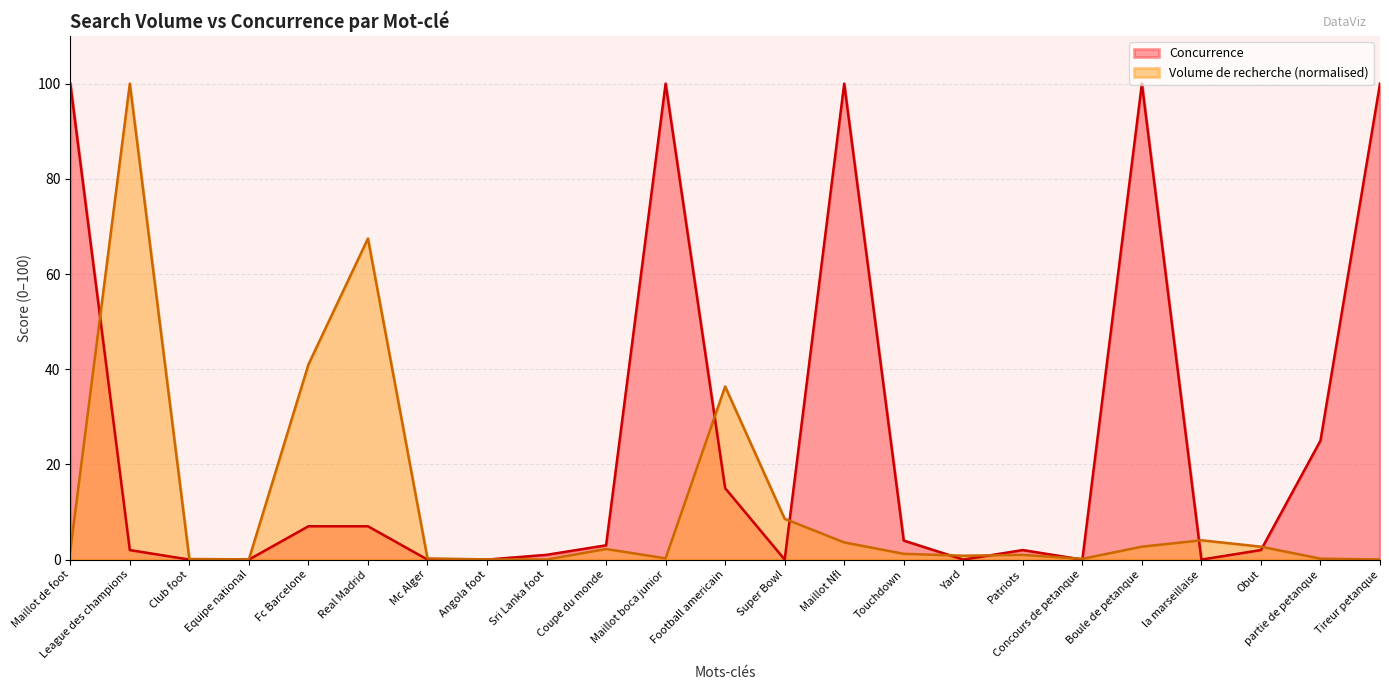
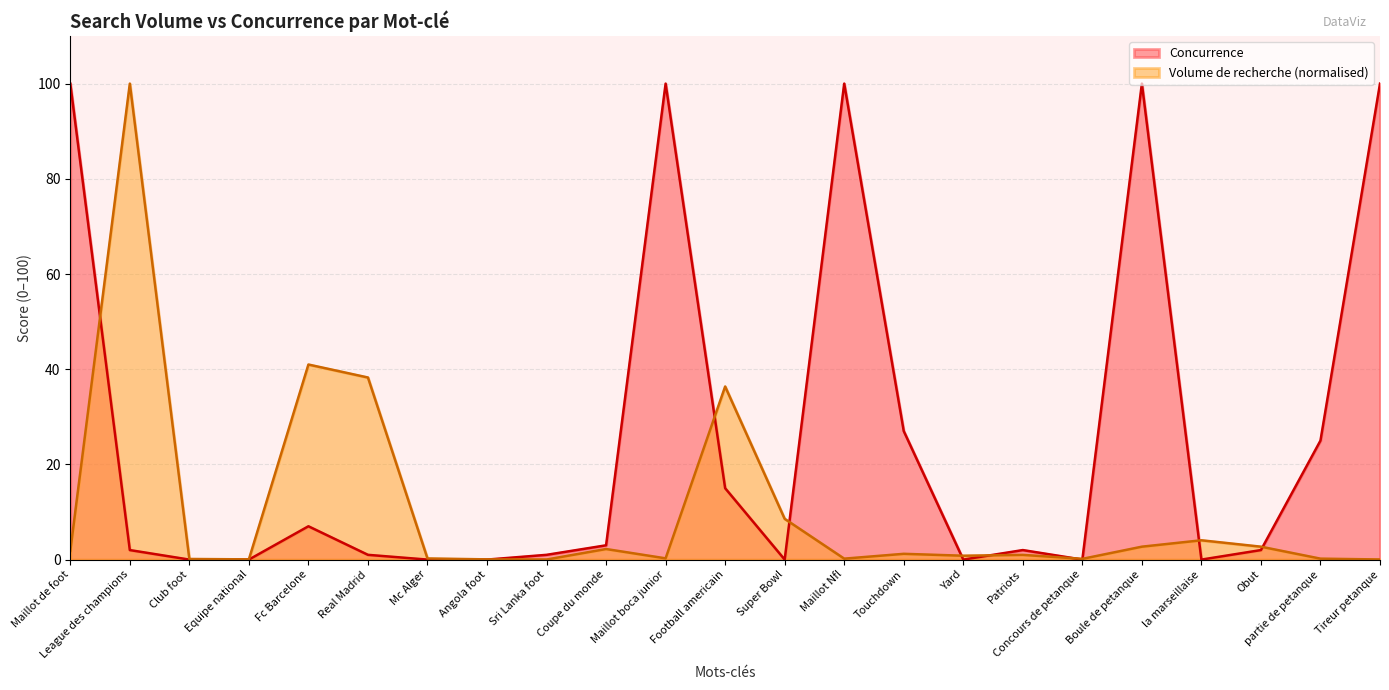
  {
    "Concurrence": {
      "Maillot de foot": 100,
      "League des champions": 2,
      "Fc Barcelone": 7,
-     "Real Madrid": 7,
+     "Real Madrid": 1,
      "Sri Lanka foot": 1,
      "Coupe du monde": 3,
      "Maillot boca junior": 100,
      "Football americain": 15,
      "Super Bowl": 0,
      "Maillot Nfl": 100,
-     "Touchdown": 4,
+     "Touchdown": 27,
      "Yard": 0,
      "Patriots": 2,
      "la marseillaise": 0,
      "Obut": 2,
      "partie de petanque": 25,
      "Tireur petanque": 100
    },
    "Volume de recherche (normalised)": {
      "Maillot de foot": 2,
      "League des champions": 100,
      "Fc Barcelone": 41,
-     "Real Madrid": 67,
+     "Real Madrid": 38,
      "Sri Lanka foot": 0,
      "Coupe du monde": 2,
      "Maillot boca junior": 0,
      "Football americain": 36,
      "Super Bowl": 9,
-     "Maillot Nfl": 4,
+     "Maillot Nfl": 0,
      "Touchdown": 1,
      "Yard": 1,
      "Patriots": 1,
      "Boule de petanque": 3,
      "la marseillaise": 4,
      "Obut": 3,
      "partie de petanque": 0,
      "Tireur petanque": 0
    }
  }
